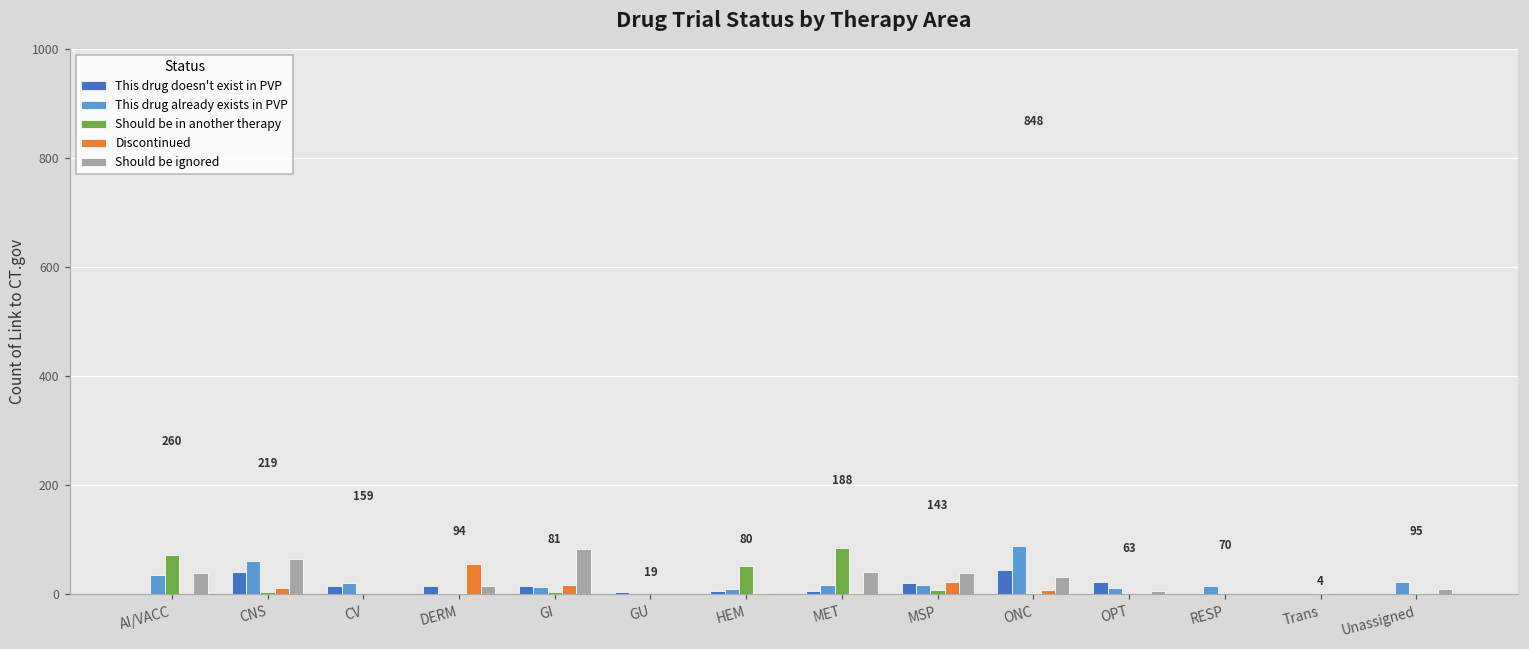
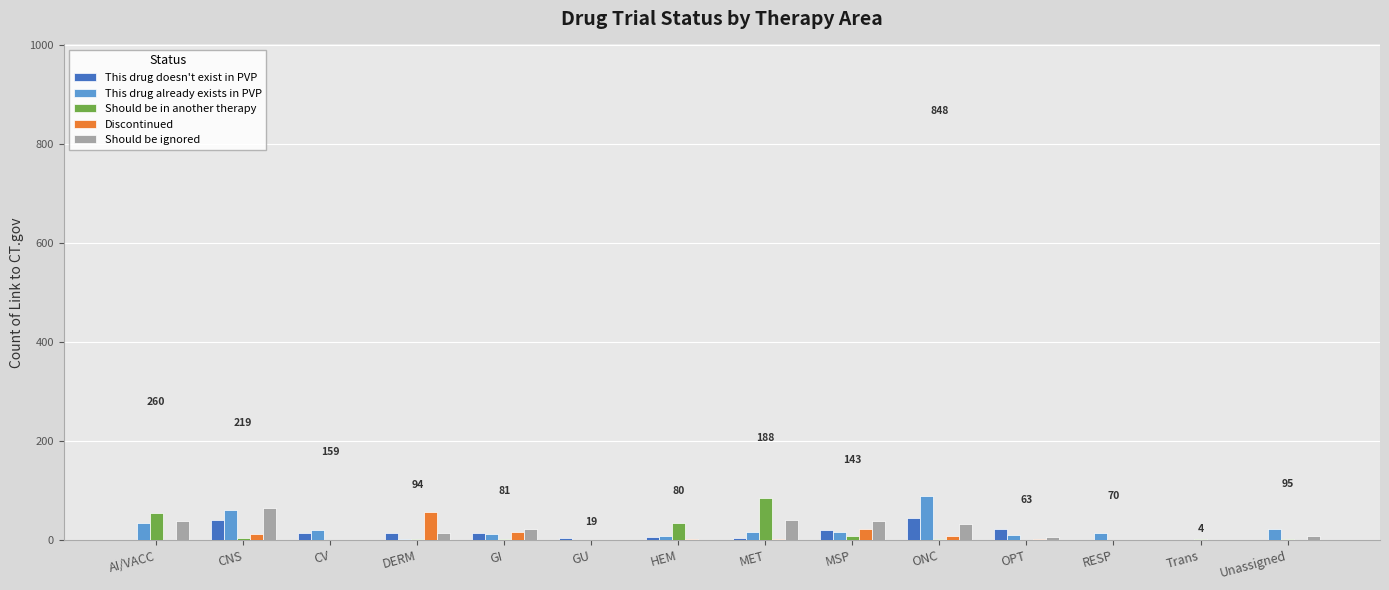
  {
    "Should be in another therapy": {
-     "AI/VACC": 70,
+     "AI/VACC": 60,
      "CV": 0,
-     "HEM": 50,
+     "HEM": 40,
      "MET": 90,
      "MSP": 10,
      "RESP": 0
    },
    "Discontinued": {
      "CNS": 10,
      "CV": 0,
      "GI": 20,
      "GU": 0,
      "MSP": 20,
      "ONC": 10,
      "Trans": 0,
      "Unassigned": 0
    },
    "Should be ignored": {
      "AI/VACC": 40,
      "CNS": 70,
      "DERM": 20,
-     "GI": 80,
+     "GI": 20,
      "GU": 0,
      "HEM": 0,
      "MET": 40,
      "MSP": 40,
      "ONC": 30,
      "OPT": 10,
      "RESP": 0,
      "Trans": 0,
      "Unassigned": 10
    }
  }
